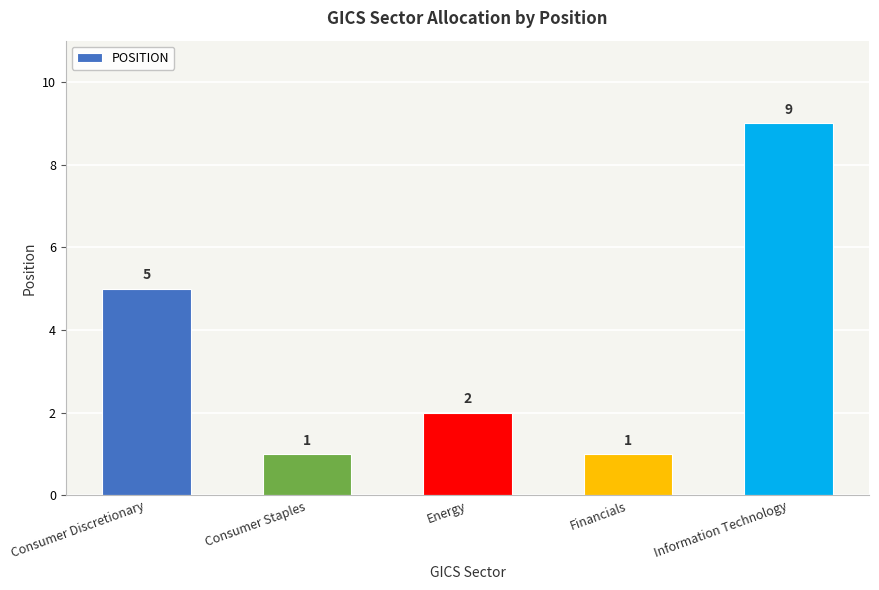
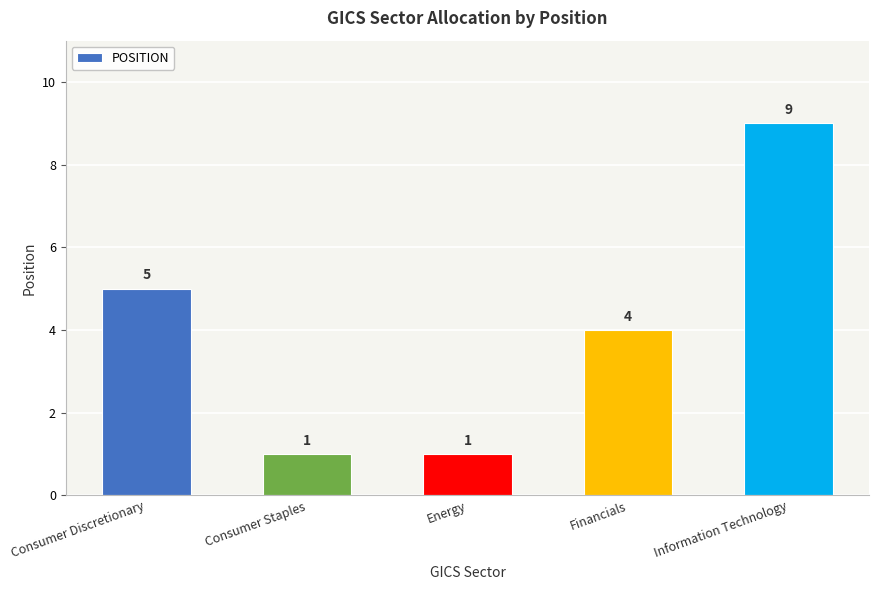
  {
    "Consumer Discretionary": 5,
    "Consumer Staples": 1,
-   "Energy": 2,
-   "Financials": 1,
+   "Energy": 1,
+   "Financials": 4,
    "Information Technology": 9
  }
